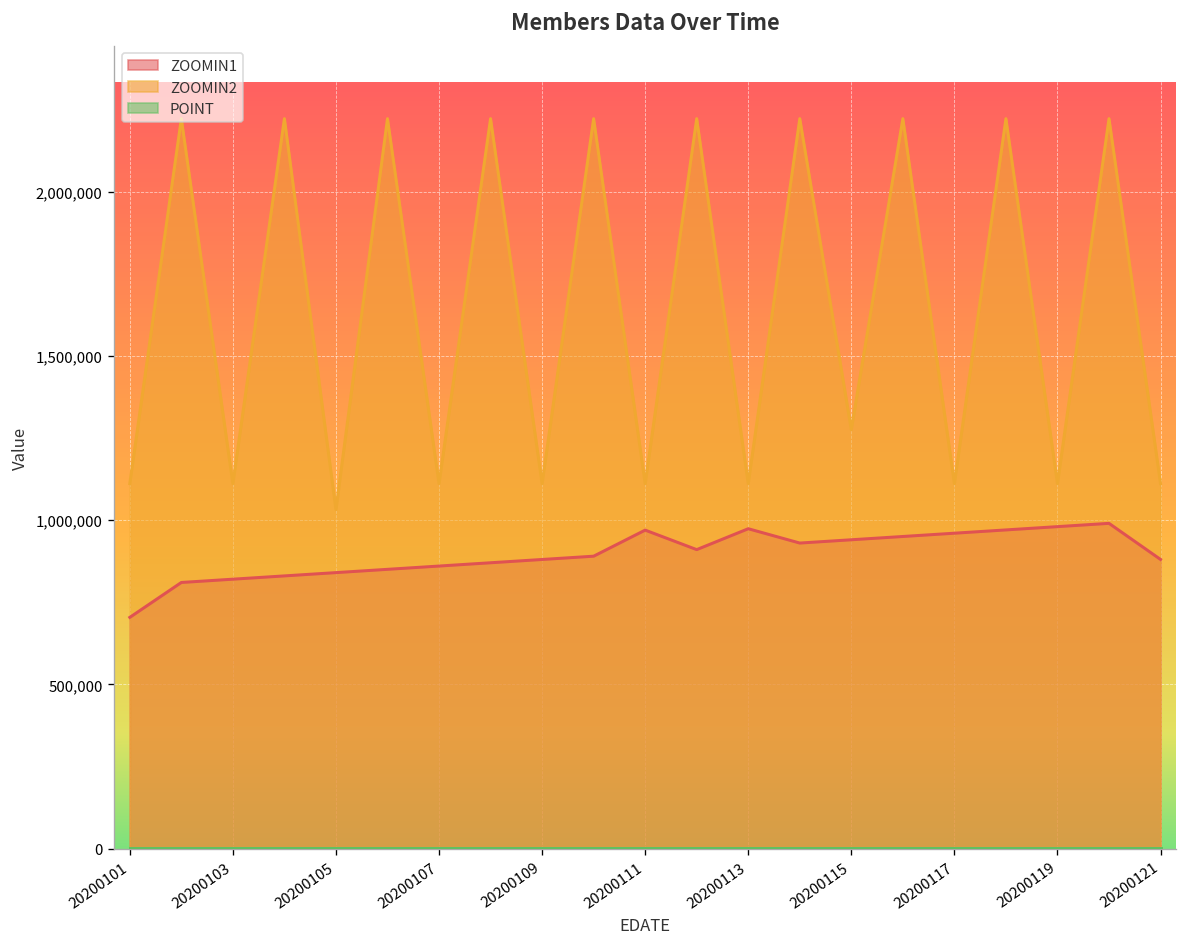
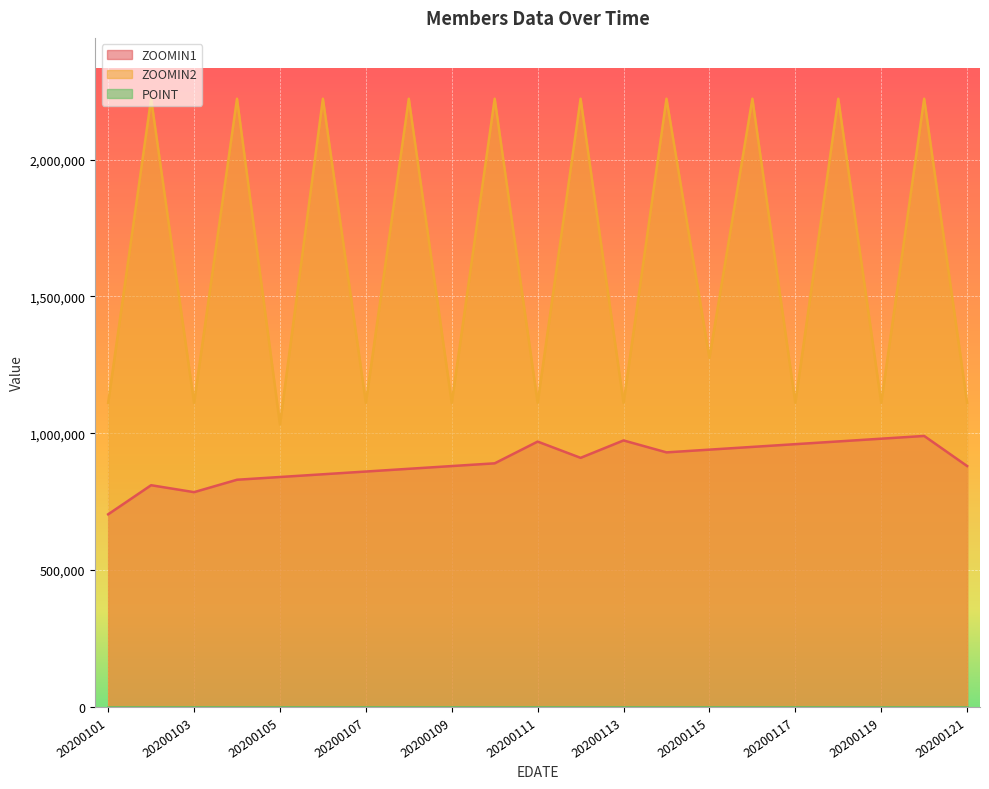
  {
    "ZOOMIN1": {
      "20200101": "700,000",
-     "20200103": "820,000",
+     "20200103": "780,000",
      "20200105": "840,000",
      "20200107": "860,000",
      "20200109": "880,000",
      "20200111": "970,000",
      "20200113": "970,000",
      "20200115": "940,000",
      "20200117": "960,000",
      "20200119": "980,000",
      "20200121": "880,000"
    },
    "ZOOMIN2": {
      "20200101": "1,110,000",
      "20200103": "1,110,000",
      "20200105": "1,030,000",
      "20200107": "1,110,000",
      "20200109": "1,110,000",
      "20200111": "1,110,000",
      "20200113": "1,110,000",
      "20200115": "1,280,000",
      "20200117": "1,110,000",
      "20200119": "1,110,000",
      "20200121": "1,110,000"
    },
    "POINT": {
      "20200101": "0",
      "20200103": "0",
      "20200105": "0",
      "20200107": "0",
      "20200109": "0",
      "20200111": "0",
      "20200113": "0",
      "20200115": "0",
      "20200117": "0",
      "20200119": "0",
      "20200121": "0"
    }
  }
